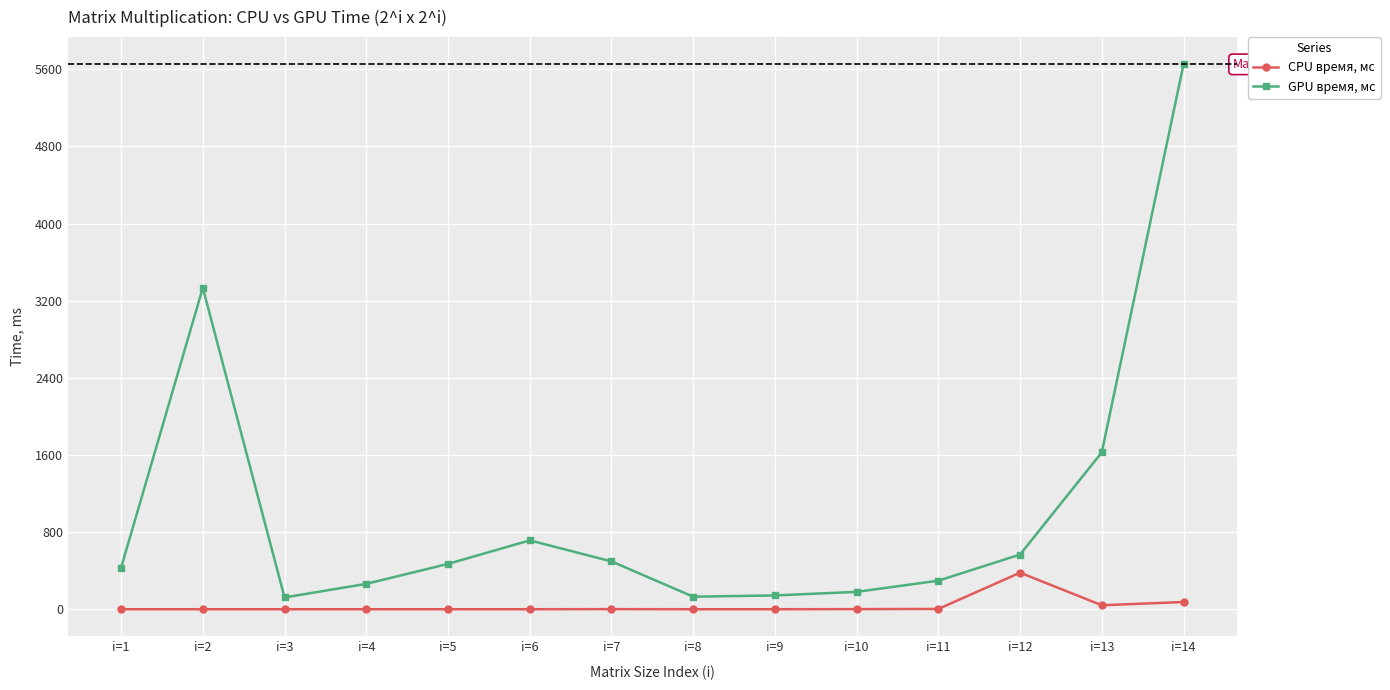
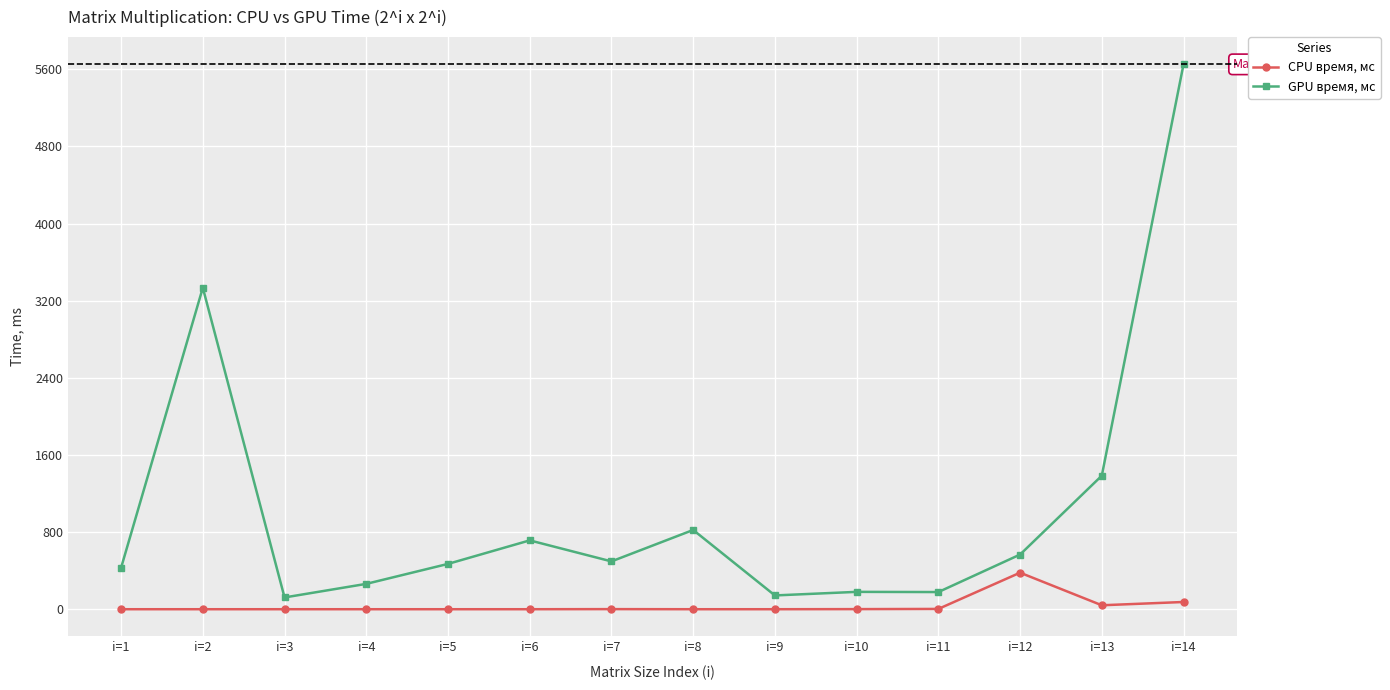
  {
    "CPU время, мс": {
      "i=1": 0,
      "i=2": 0,
      "i=3": 0,
      "i=4": 0,
      "i=5": 0,
      "i=6": 0,
      "i=7": 0,
      "i=8": 0,
      "i=9": 0,
      "i=10": 0,
      "i=11": 0,
      "i=12": 400,
      "i=13": 0,
      "i=14": 100
    },
    "GPU время, мс": {
      "i=1": 400,
      "i=2": 3300,
      "i=3": 100,
      "i=4": 300,
      "i=5": 500,
      "i=6": 700,
      "i=7": 500,
-     "i=8": 100,
+     "i=8": 800,
      "i=9": 100,
      "i=10": 200,
-     "i=11": 300,
+     "i=11": 200,
      "i=12": 600,
-     "i=13": 1600,
+     "i=13": 1400,
      "i=14": 5700
    }
  }
